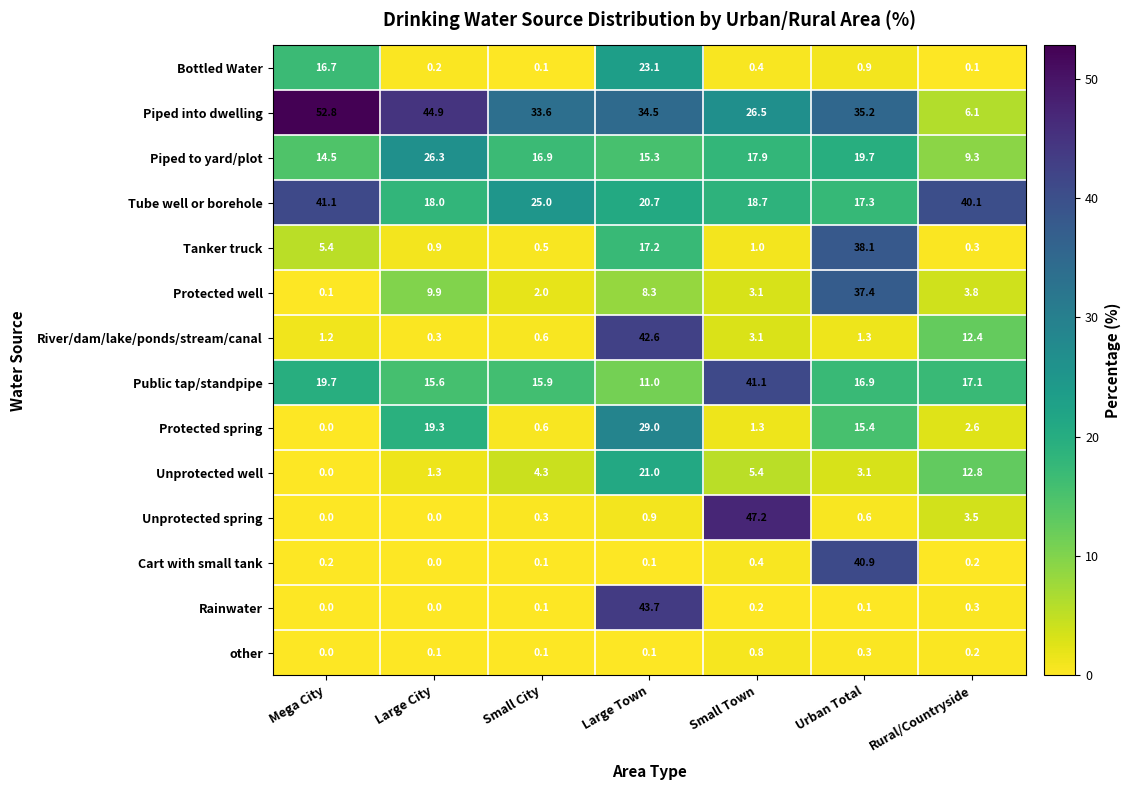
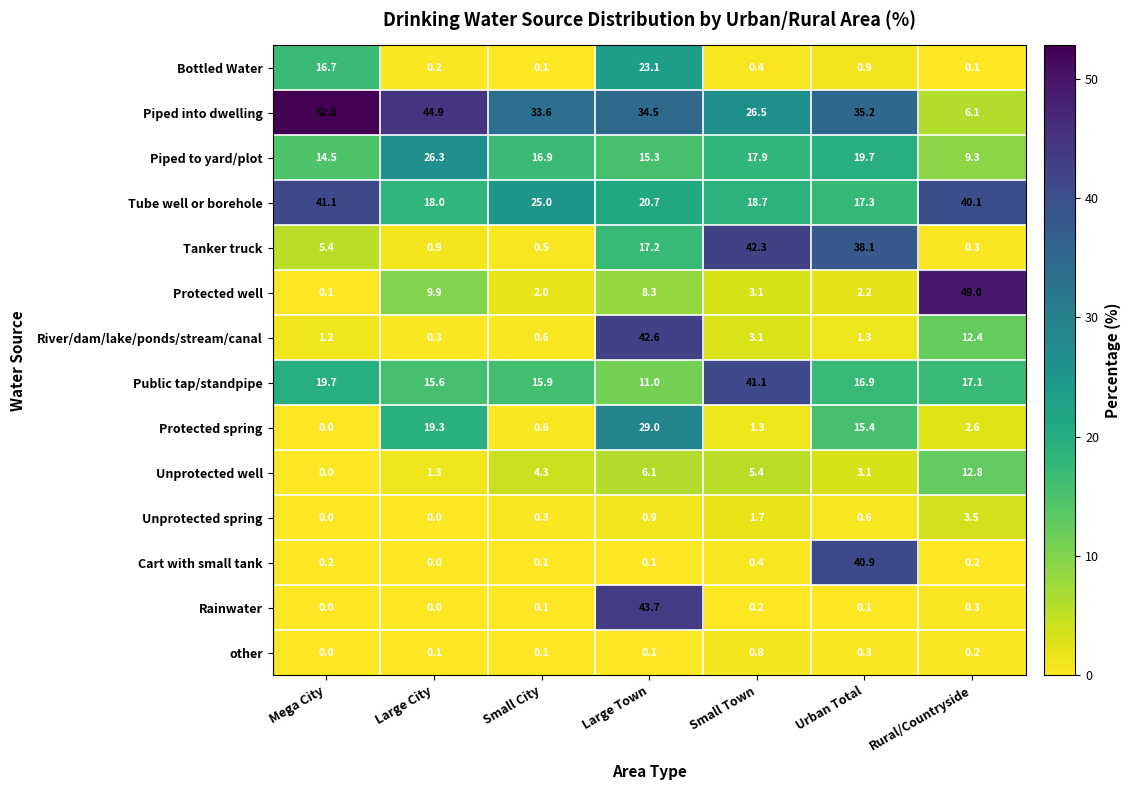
  {
    "Bottled Water": {
      "Mega City": 16.7,
      "Large City": 0.2,
      "Small City": 0.1,
      "Large Town": 23.1,
      "Small Town": 0.4,
      "Urban Total": 0.9,
      "Rural/Countryside": 0.1
    },
    "Piped into dwelling": {
      "Mega City": 52.8,
      "Large City": 44.9,
      "Small City": 33.6,
      "Large Town": 34.5,
      "Small Town": 26.5,
      "Urban Total": 35.2,
      "Rural/Countryside": 6.1
    },
    "Piped to yard/plot": {
      "Mega City": 14.5,
      "Large City": 26.3,
      "Small City": 16.9,
      "Large Town": 15.3,
      "Small Town": 17.9,
      "Urban Total": 19.7,
      "Rural/Countryside": 9.3
    },
    "Tube well or borehole": {
      "Mega City": 41.1,
      "Large City": 18.0,
      "Small City": 25.0,
      "Large Town": 20.7,
      "Small Town": 18.7,
      "Urban Total": 17.3,
      "Rural/Countryside": 40.1
    },
    "Tanker truck": {
      "Mega City": 5.4,
      "Large City": 0.9,
      "Small City": 0.5,
      "Large Town": 17.2,
-     "Small Town": 1.0,
+     "Small Town": 42.3,
      "Urban Total": 38.1,
      "Rural/Countryside": 0.3
    },
    "Protected well": {
      "Mega City": 0.1,
      "Large City": 9.9,
      "Small City": 2.0,
      "Large Town": 8.3,
      "Small Town": 3.1,
-     "Urban Total": 37.4,
-     "Rural/Countryside": 3.8
+     "Urban Total": 2.2,
+     "Rural/Countryside": 49.0
    },
    "River/dam/lake/ponds/stream/canal": {
      "Mega City": 1.2,
      "Large City": 0.3,
      "Small City": 0.6,
      "Large Town": 42.6,
      "Small Town": 3.1,
      "Urban Total": 1.3,
      "Rural/Countryside": 12.4
    },
    "Public tap/standpipe": {
      "Mega City": 19.7,
      "Large City": 15.6,
      "Small City": 15.9,
      "Large Town": 11.0,
      "Small Town": 41.1,
      "Urban Total": 16.9,
      "Rural/Countryside": 17.1
    },
    "Protected spring": {
      "Mega City": 0.0,
      "Large City": 19.3,
      "Small City": 0.6,
      "Large Town": 29.0,
      "Small Town": 1.3,
      "Urban Total": 15.4,
      "Rural/Countryside": 2.6
    },
    "Unprotected well": {
      "Mega City": 0.0,
      "Large City": 1.3,
      "Small City": 4.3,
-     "Large Town": 21.0,
+     "Large Town": 6.1,
      "Small Town": 5.4,
      "Urban Total": 3.1,
      "Rural/Countryside": 12.8
    },
    "Unprotected spring": {
      "Mega City": 0.0,
      "Large City": 0.0,
      "Small City": 0.3,
      "Large Town": 0.9,
-     "Small Town": 47.2,
+     "Small Town": 1.7,
      "Urban Total": 0.6,
      "Rural/Countryside": 3.5
    },
    "Cart with small tank": {
      "Mega City": 0.2,
      "Large City": 0.0,
      "Small City": 0.1,
      "Large Town": 0.1,
      "Small Town": 0.4,
      "Urban Total": 40.9,
      "Rural/Countryside": 0.2
    },
    "Rainwater": {
      "Mega City": 0.0,
      "Large City": 0.0,
      "Small City": 0.1,
      "Large Town": 43.7,
      "Small Town": 0.2,
      "Urban Total": 0.1,
      "Rural/Countryside": 0.3
    },
    "other": {
      "Mega City": 0.0,
      "Large City": 0.1,
      "Small City": 0.1,
      "Large Town": 0.1,
      "Small Town": 0.8,
      "Urban Total": 0.3,
      "Rural/Countryside": 0.2
    }
  }
